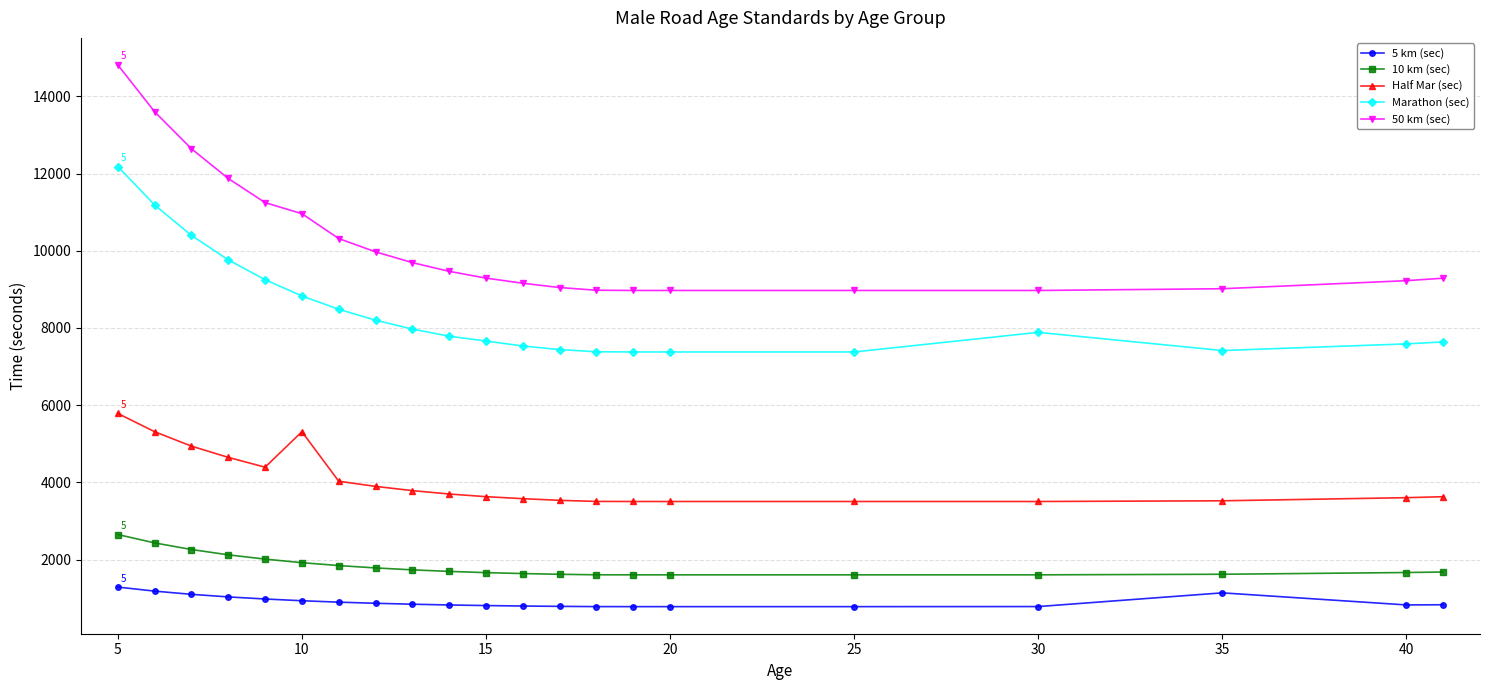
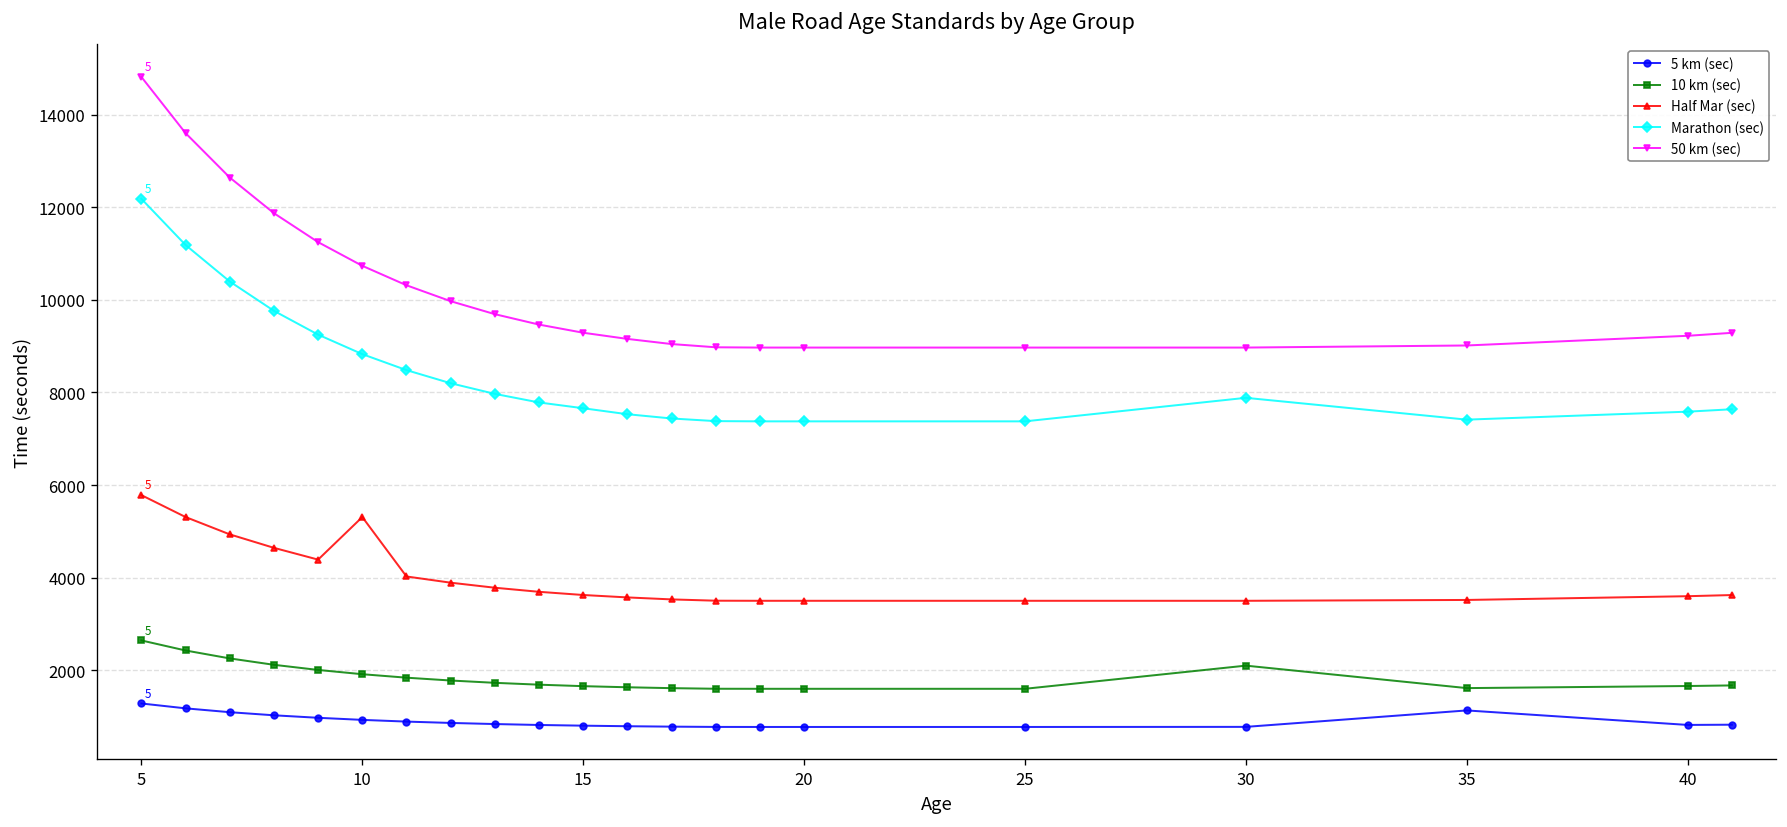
  {
    "5 km (sec)": {
      "10": 900,
      "15": 800,
      "20": 800,
      "25": 800,
      "30": 800,
      "35": 1100,
      "40": 800
    },
    "10 km (sec)": {
      "10": 1900,
      "15": 1700,
      "20": 1600,
      "25": 1600,
-     "30": 1600,
+     "30": 2100,
      "35": 1600,
      "40": 1700
    },
    "Half Mar (sec)": {
      "10": 5300,
      "15": 3600,
      "20": 3500,
      "25": 3500,
      "30": 3500,
      "35": 3500,
      "40": 3600
    },
    "Marathon (sec)": {
      "10": 8800,
      "15": 7700,
      "20": 7400,
      "25": 7400,
      "30": 7900,
      "35": 7400,
      "40": 7600
    },
    "50 km (sec)": {
-     "10": 11000,
+     "10": 10700,
      "15": 9300,
      "20": 9000,
      "25": 9000,
      "30": 9000,
      "35": 9000,
      "40": 9200
    }
  }
